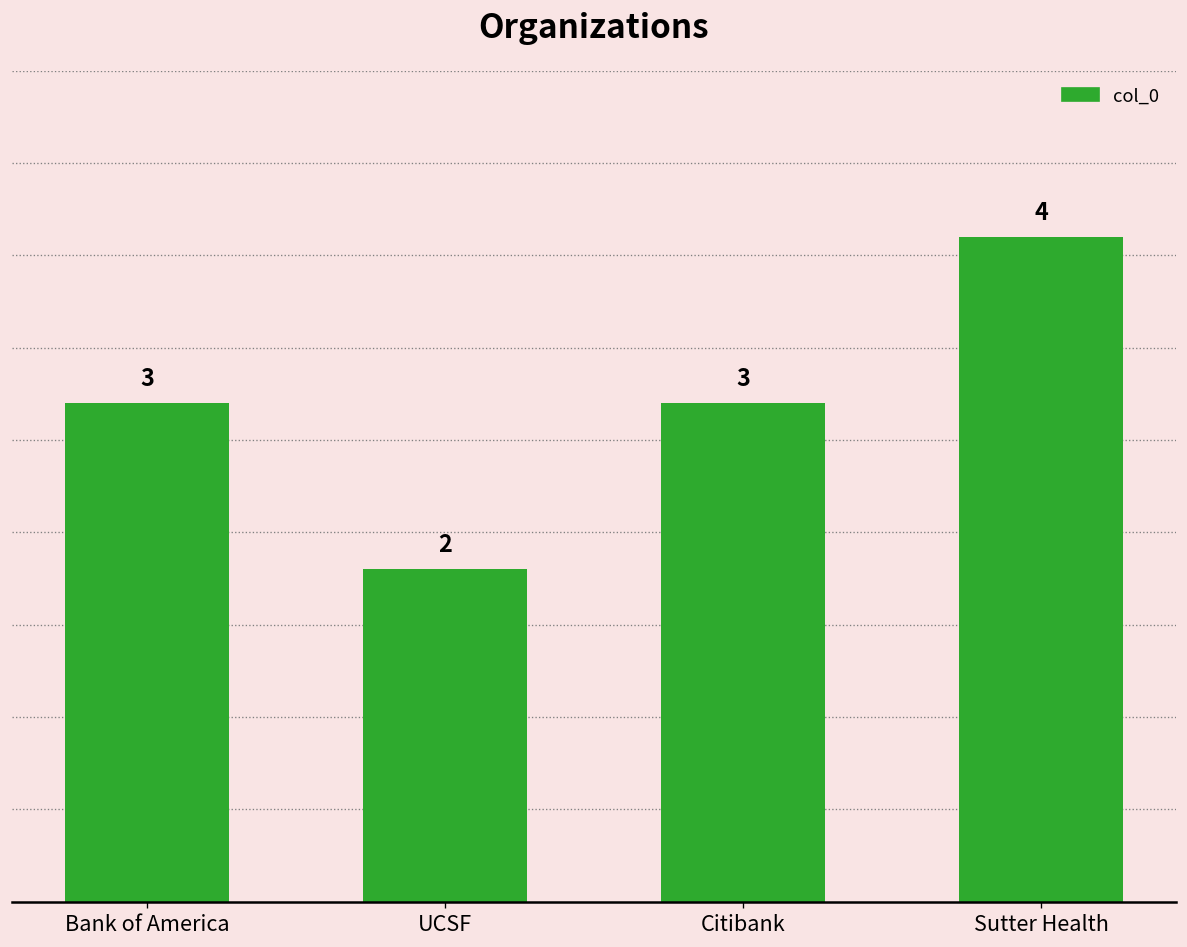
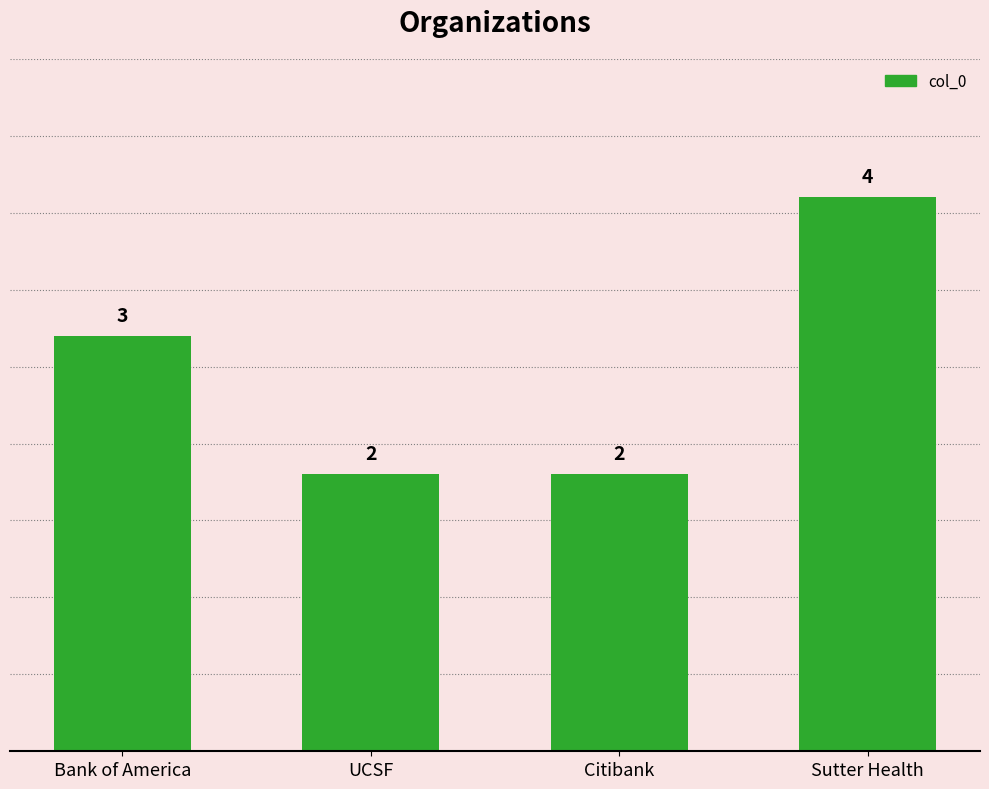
  {
    "Bank of America": 3,
    "UCSF": 2,
-   "Citibank": 3,
+   "Citibank": 2,
    "Sutter Health": 4
  }
